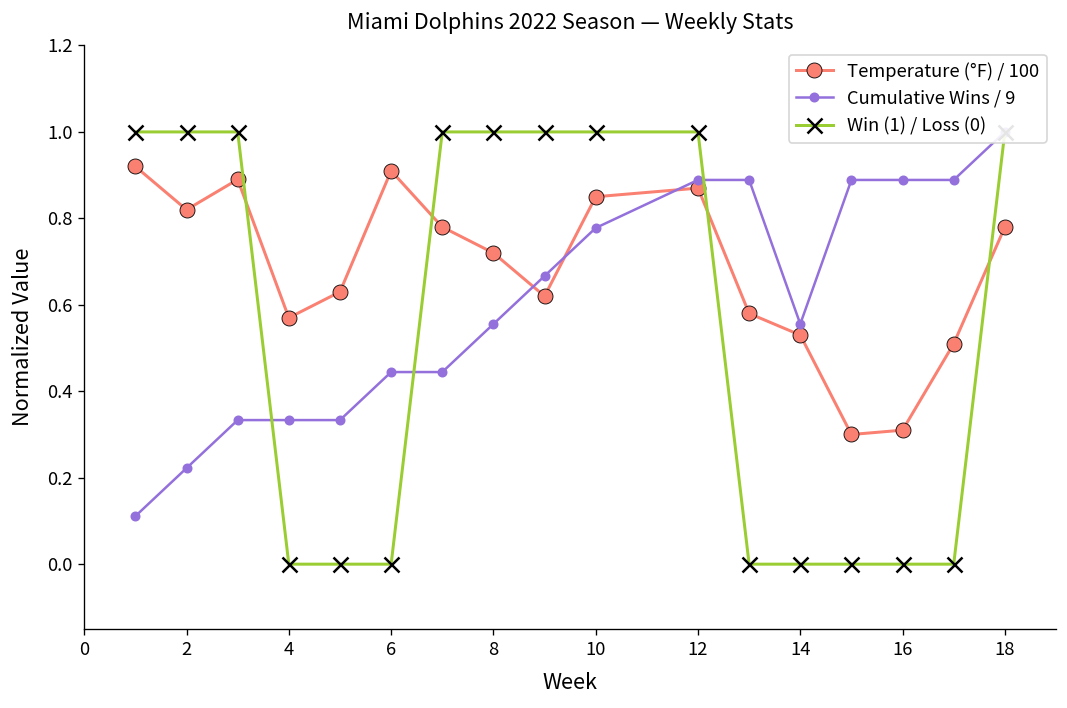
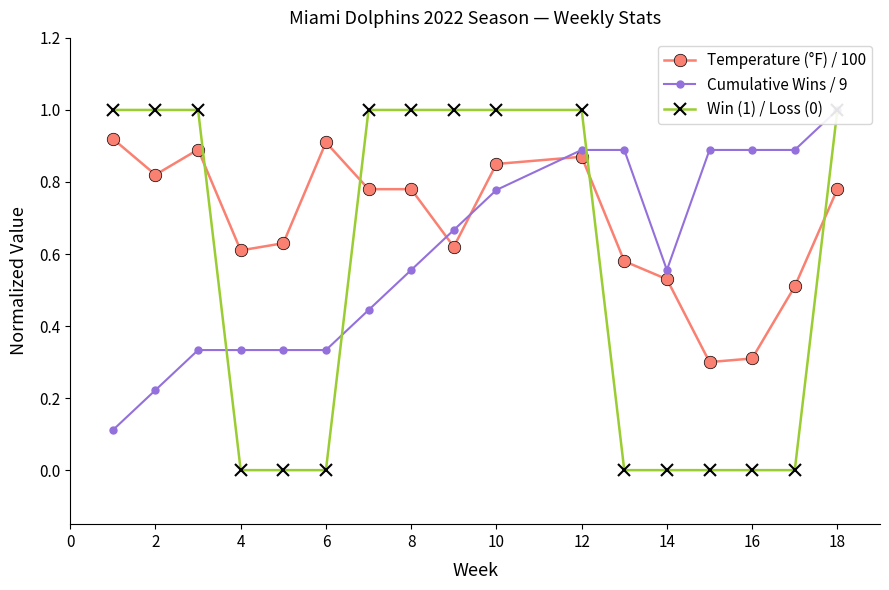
  {
    "Temperature (°F) / 100": {
      "2": 0.82,
-     "4": 0.57,
+     "4": 0.61,
      "6": 0.91,
-     "8": 0.72,
+     "8": 0.78,
      "10": 0.85,
      "12": 0.87,
      "14": 0.53,
      "16": 0.31,
      "18": 0.78
    },
    "Cumulative Wins / 9": {
      "2": 0.22,
      "4": 0.33,
-     "6": 0.44,
+     "6": 0.33,
      "8": 0.56,
      "10": 0.78,
      "12": 0.89,
      "14": 0.56,
      "16": 0.89
    },
    "Win (1) / Loss (0)": {
      "2": 1.00,
      "4": 0.00,
      "6": 0.00,
      "8": 1.00,
      "10": 1.00,
      "12": 1.00,
      "14": 0.00,
      "16": 0.00
    }
  }
